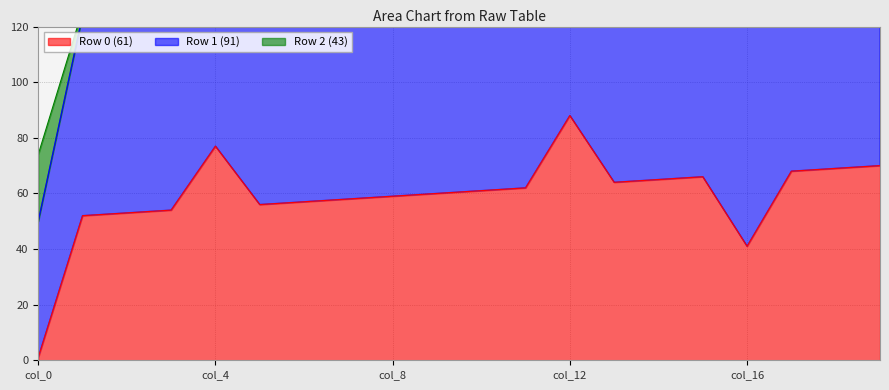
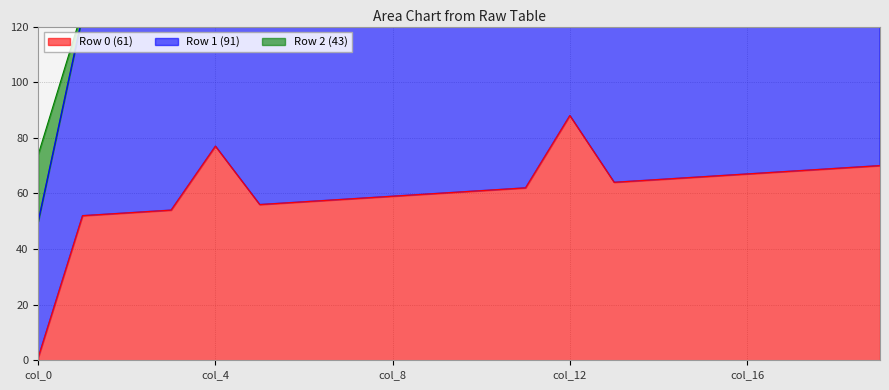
  {
    "Row 0 (61)": {
      "col_0": 1,
      "col_4": 77,
      "col_8": 59,
      "col_12": 88,
-     "col_16": 41
+     "col_16": 67
    },
    "Row 1 (91)": {
      "col_0": 49
    },
    "Row 2 (43)": {
      "col_0": 24
    }
  }
